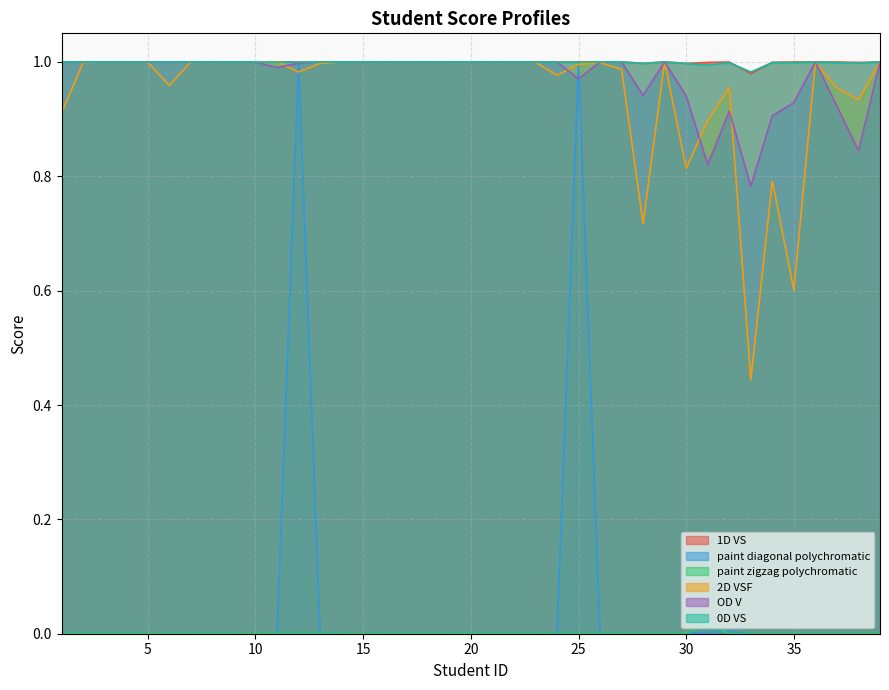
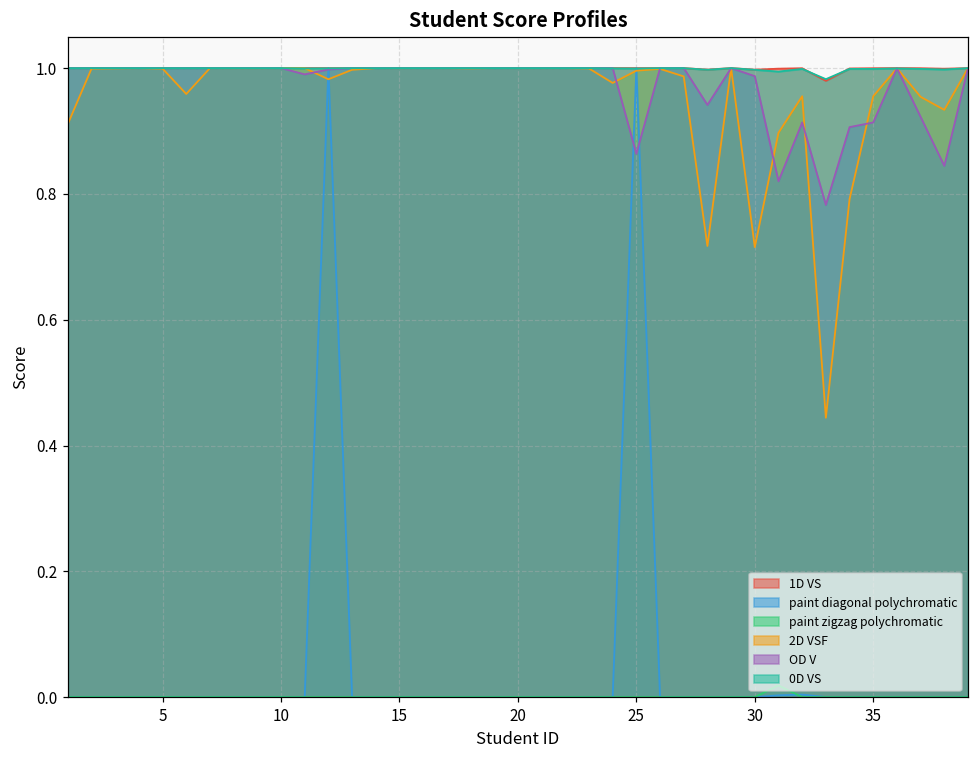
  {
    "2D VSF": {
-     "30": 0.81,
-     "35": 0.60
+     "30": 0.72,
+     "35": 0.96
    },
    "OD V": {
-     "25": 0.97,
-     "30": 0.94,
-     "35": 0.93
+     "25": 0.86,
+     "30": 0.99,
+     "35": 0.91
    }
  }
